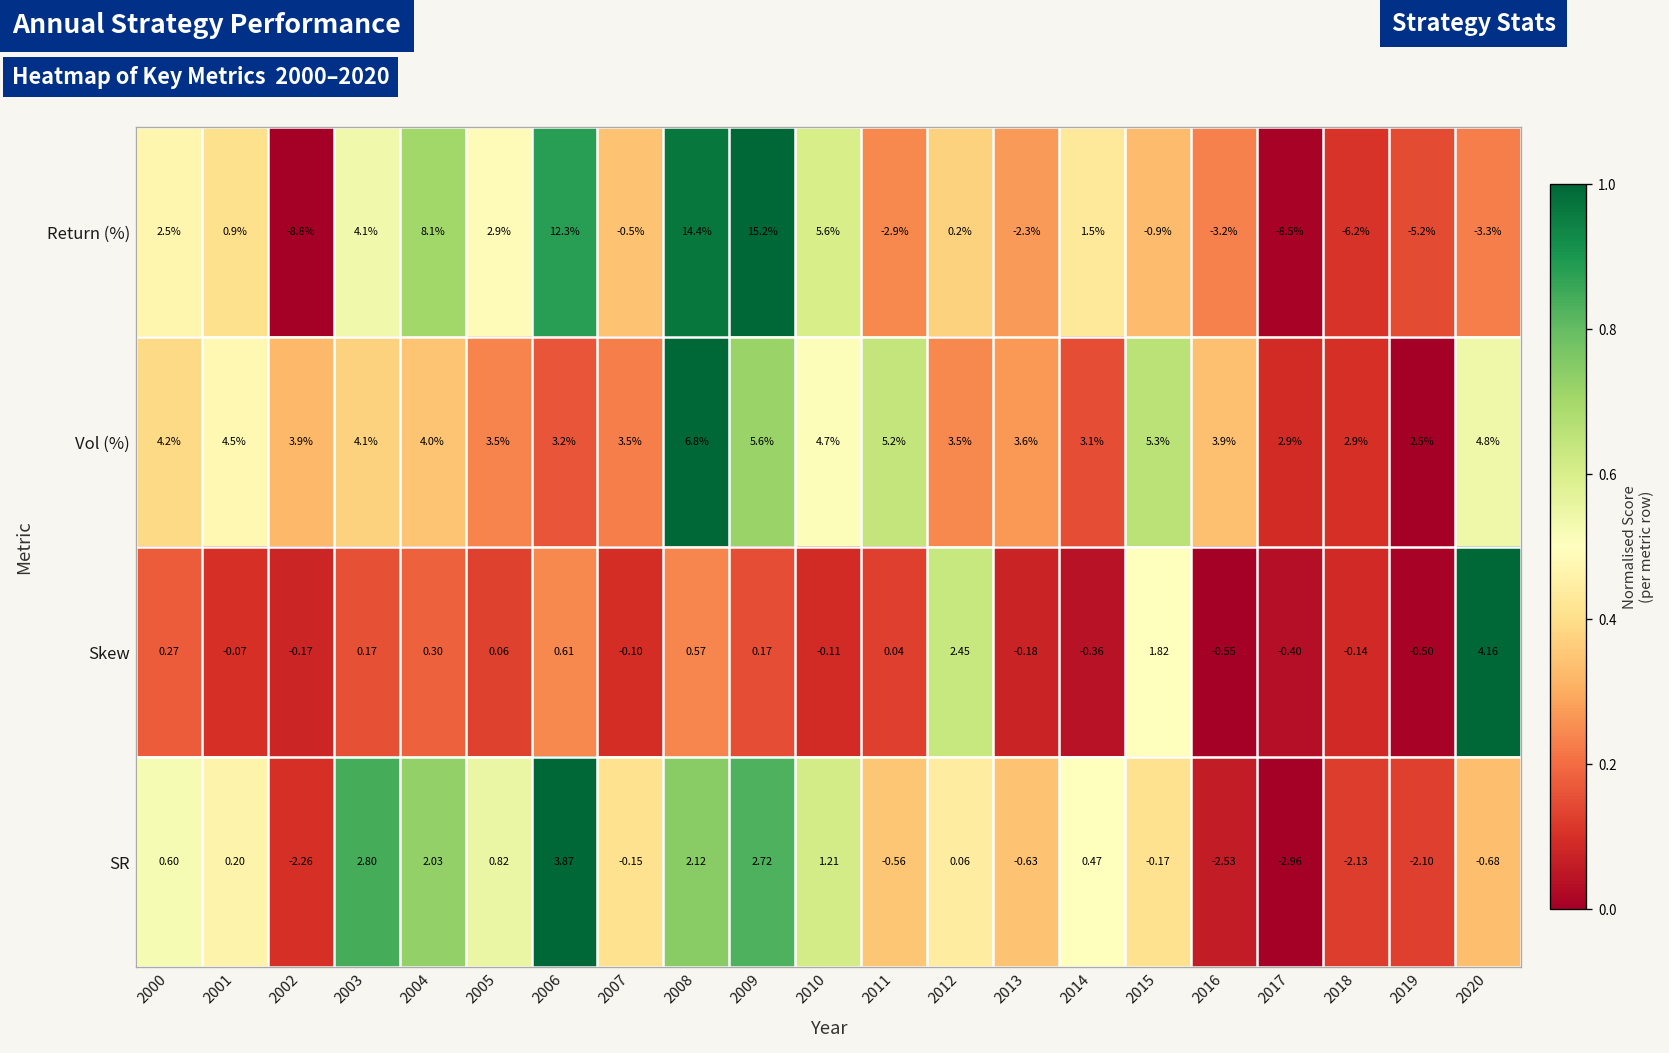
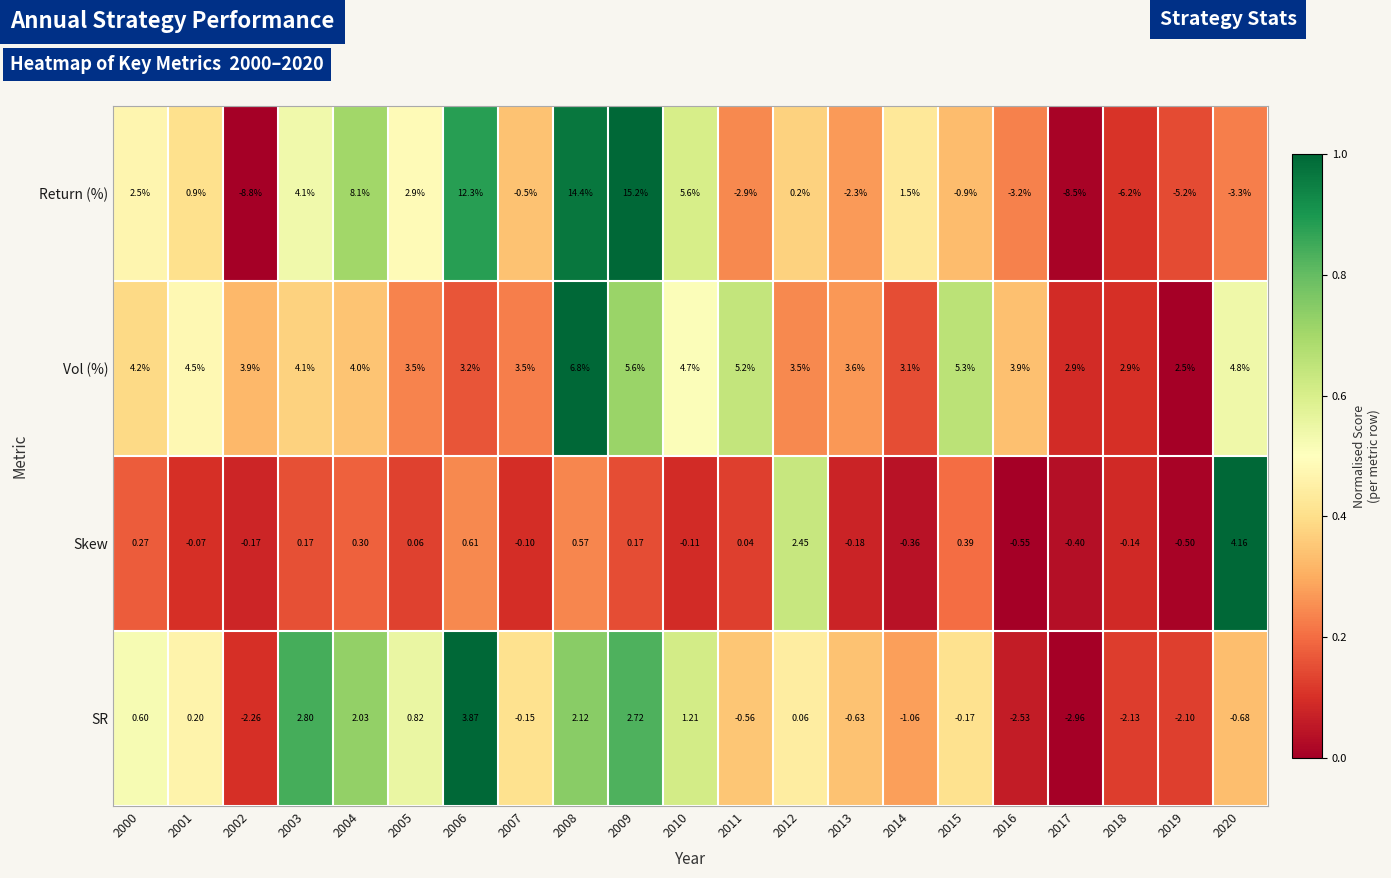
  {
    "Return (%)": {
      "2000": "2.5%",
      "2001": "0.9%",
      "2002": "-8.8%",
      "2003": "4.1%",
      "2004": "8.1%",
      "2005": "2.9%",
      "2006": "12.3%",
      "2007": "-0.5%",
      "2008": "14.4%",
      "2009": "15.2%",
      "2010": "5.6%",
      "2011": "-2.9%",
      "2012": "0.2%",
      "2013": "-2.3%",
      "2014": "1.5%",
      "2015": "-0.9%",
      "2016": "-3.2%",
      "2017": "-8.5%",
      "2018": "-6.2%",
      "2019": "-5.2%",
      "2020": "-3.3%"
    },
    "Vol (%)": {
      "2000": "4.2%",
      "2001": "4.5%",
      "2002": "3.9%",
      "2003": "4.1%",
      "2004": "4.0%",
      "2005": "3.5%",
      "2006": "3.2%",
      "2007": "3.5%",
      "2008": "6.8%",
      "2009": "5.6%",
      "2010": "4.7%",
      "2011": "5.2%",
      "2012": "3.5%",
      "2013": "3.6%",
      "2014": "3.1%",
      "2015": "5.3%",
      "2016": "3.9%",
      "2017": "2.9%",
      "2018": "2.9%",
      "2019": "2.5%",
      "2020": "4.8%"
    },
    "Skew": {
      "2000": "0.27",
      "2001": "-0.07",
      "2002": "-0.17",
      "2003": "0.17",
      "2004": "0.30",
      "2005": "0.06",
      "2006": "0.61",
      "2007": "-0.10",
      "2008": "0.57",
      "2009": "0.17",
      "2010": "-0.11",
      "2011": "0.04",
      "2012": "2.45",
      "2013": "-0.18",
      "2014": "-0.36",
-     "2015": "1.82",
+     "2015": "0.39",
      "2016": "-0.55",
      "2017": "-0.40",
      "2018": "-0.14",
      "2019": "-0.50",
      "2020": "4.16"
    },
    "SR": {
      "2000": "0.60",
      "2001": "0.20",
      "2002": "-2.26",
      "2003": "2.80",
      "2004": "2.03",
      "2005": "0.82",
      "2006": "3.87",
      "2007": "-0.15",
      "2008": "2.12",
      "2009": "2.72",
      "2010": "1.21",
      "2011": "-0.56",
      "2012": "0.06",
      "2013": "-0.63",
-     "2014": "0.47",
+     "2014": "-1.06",
      "2015": "-0.17",
      "2016": "-2.53",
      "2017": "-2.96",
      "2018": "-2.13",
      "2019": "-2.10",
      "2020": "-0.68"
    }
  }
